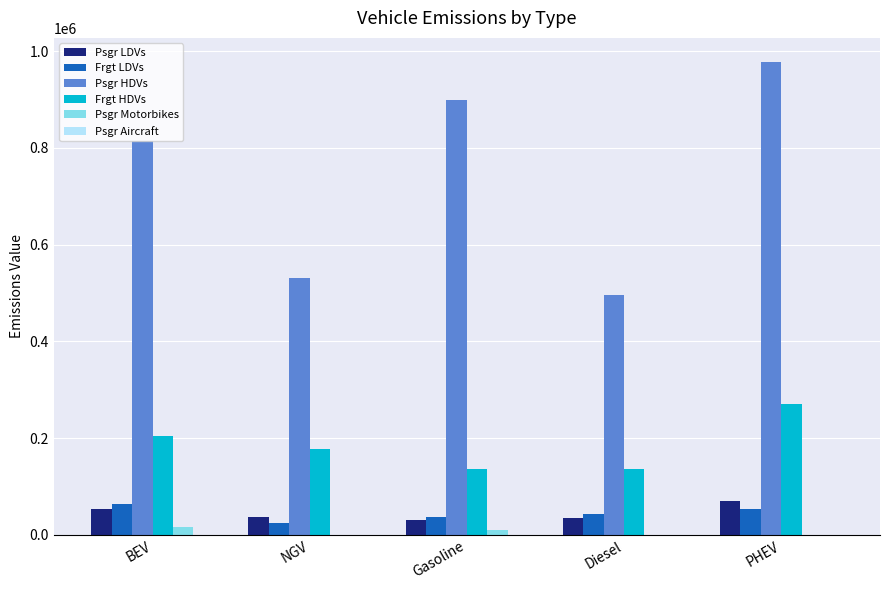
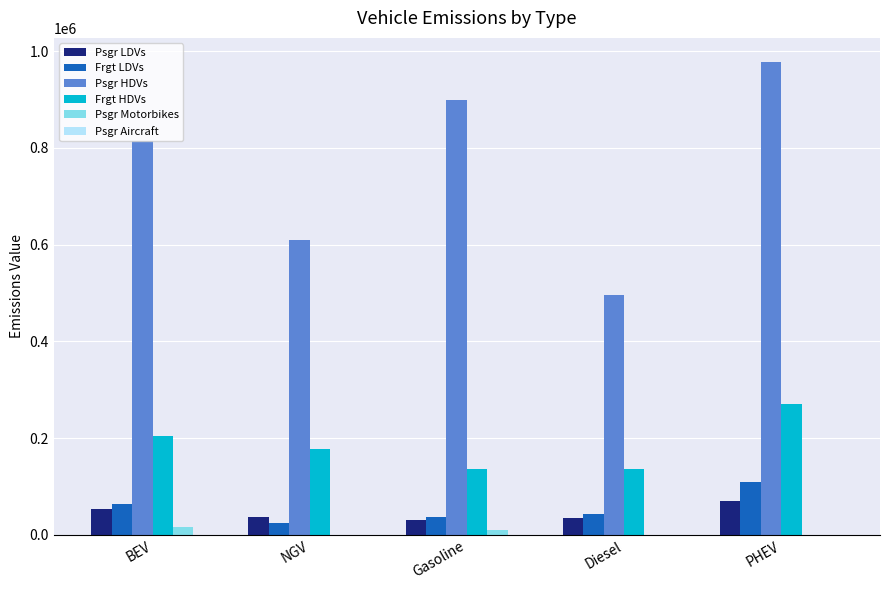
  {
    "Psgr LDVs": {
      "BEV": 50000,
      "NGV": 40000,
      "Gasoline": 30000,
      "Diesel": 40000,
      "PHEV": 70000
    },
    "Frgt LDVs": {
      "BEV": 60000,
      "NGV": 20000,
      "Gasoline": 40000,
      "Diesel": 40000,
-     "PHEV": 50000
+     "PHEV": 110000
    },
    "Psgr HDVs": {
-     "NGV": 530000,
+     "NGV": 610000,
      "Gasoline": 900000,
      "Diesel": 500000,
      "PHEV": 980000
    },
    "Frgt HDVs": {
      "BEV": 210000,
      "NGV": 180000,
      "Gasoline": 140000,
      "Diesel": 140000,
      "PHEV": 270000
    }
  }
